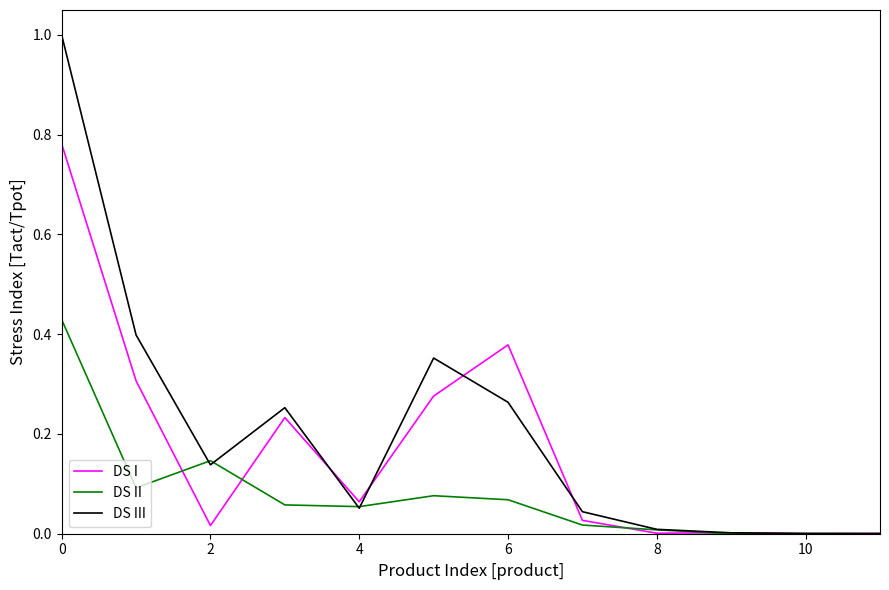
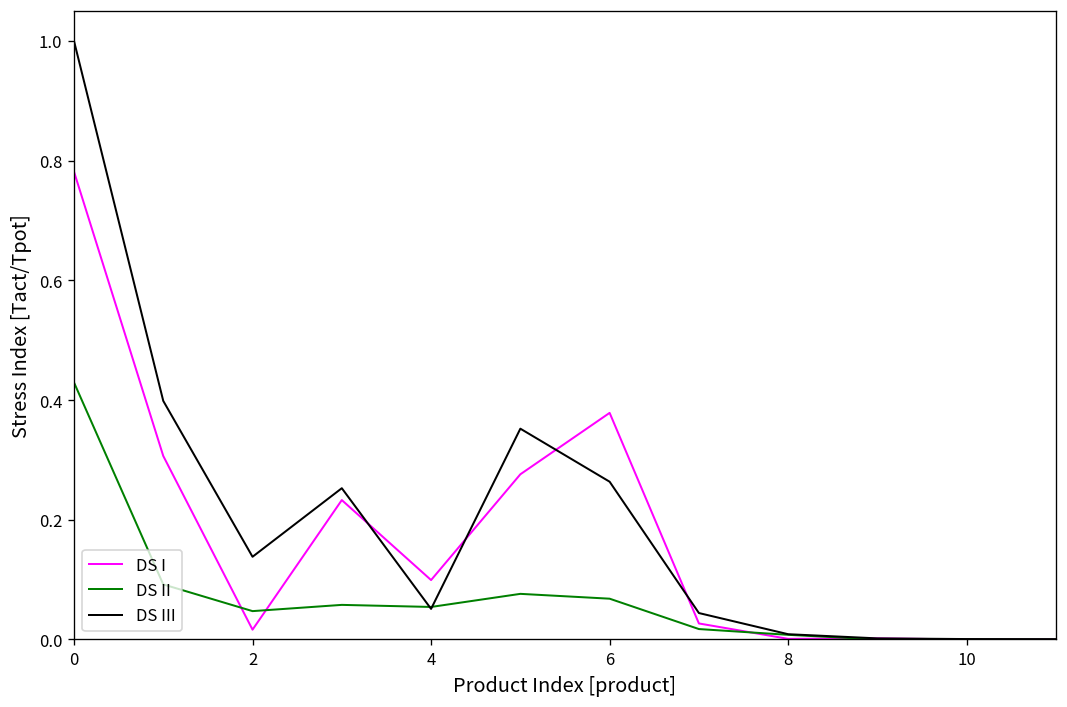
  {
    "DS I": {
      "0": 0.78,
      "2": 0.02,
-     "4": 0.06,
+     "4": 0.10,
      "6": 0.38,
      "8": 0.00
    },
    "DS II": {
      "0": 0.43,
-     "2": 0.15,
+     "2": 0.05,
      "6": 0.07
    },
    "DS III": {
      "0": 1.00,
      "2": 0.14,
      "6": 0.26
    }
  }
